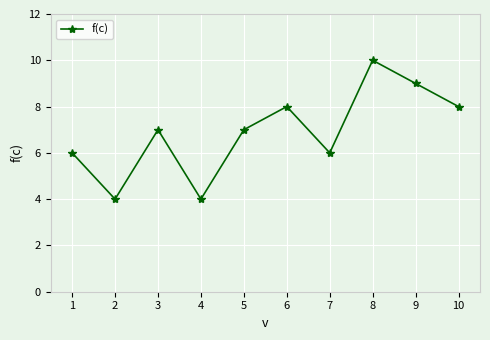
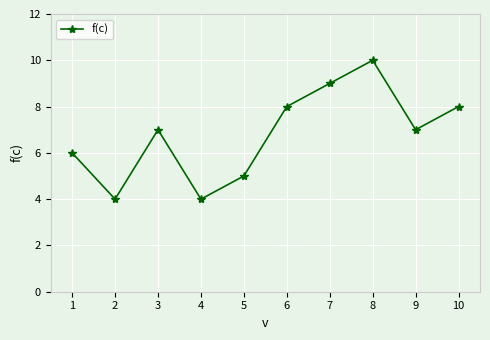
  {
    "1": 6,
    "2": 4,
    "3": 7,
    "4": 4,
-   "5": 7,
+   "5": 5,
    "6": 8,
-   "7": 6,
+   "7": 9,
    "8": 10,
-   "9": 9,
+   "9": 7,
    "10": 8
  }
